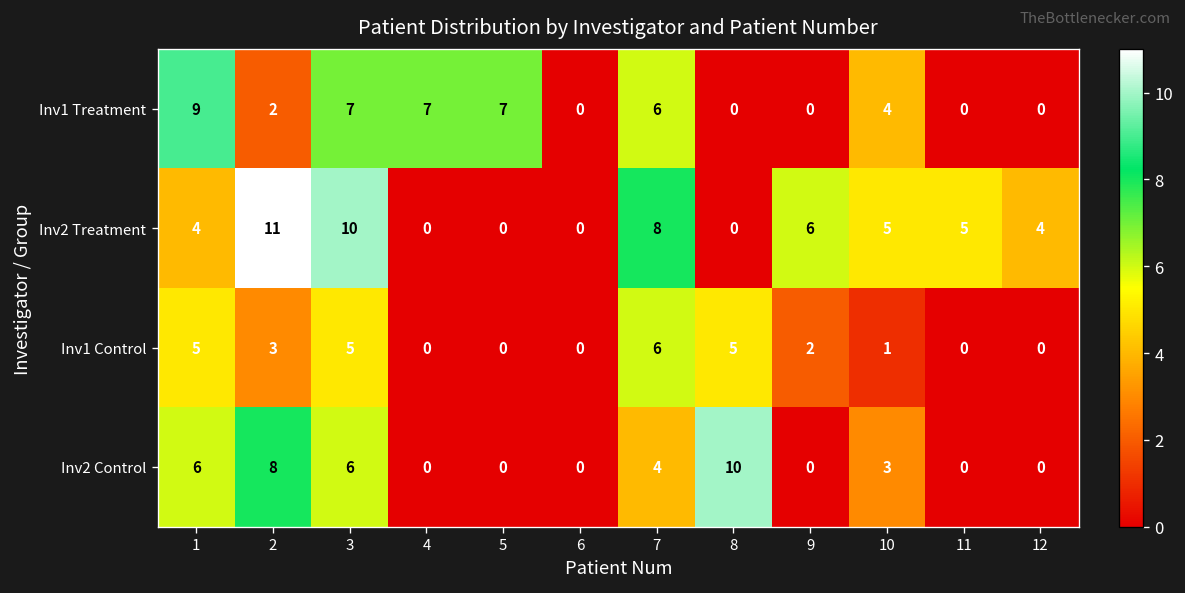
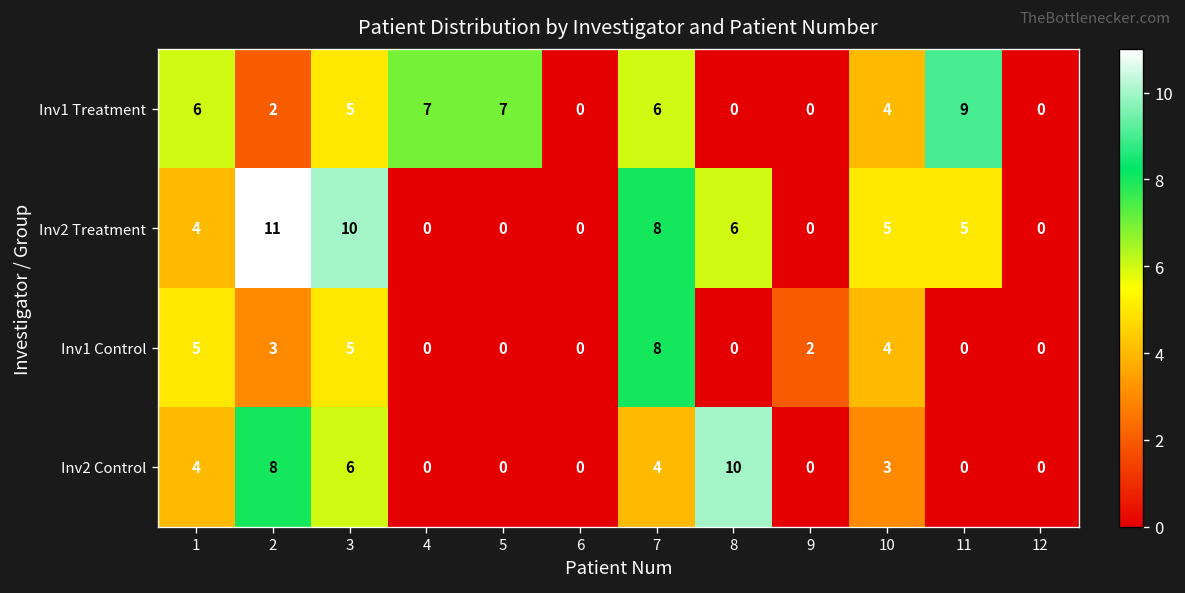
  {
    "Inv1 Treatment": {
-     "1": 9,
+     "1": 6,
      "2": 2,
-     "3": 7,
+     "3": 5,
      "4": 7,
      "5": 7,
      "6": 0,
      "7": 6,
      "8": 0,
      "9": 0,
      "10": 4,
-     "11": 0,
+     "11": 9,
      "12": 0
    },
    "Inv2 Treatment": {
      "1": 4,
      "2": 11,
      "3": 10,
      "4": 0,
      "5": 0,
      "6": 0,
      "7": 8,
-     "8": 0,
-     "9": 6,
+     "8": 6,
+     "9": 0,
      "10": 5,
      "11": 5,
-     "12": 4
+     "12": 0
    },
    "Inv1 Control": {
      "1": 5,
      "2": 3,
      "3": 5,
      "4": 0,
      "5": 0,
      "6": 0,
-     "7": 6,
-     "8": 5,
+     "7": 8,
+     "8": 0,
      "9": 2,
-     "10": 1,
+     "10": 4,
      "11": 0,
      "12": 0
    },
    "Inv2 Control": {
-     "1": 6,
+     "1": 4,
      "2": 8,
      "3": 6,
      "4": 0,
      "5": 0,
      "6": 0,
      "7": 4,
      "8": 10,
      "9": 0,
      "10": 3,
      "11": 0,
      "12": 0
    }
  }
